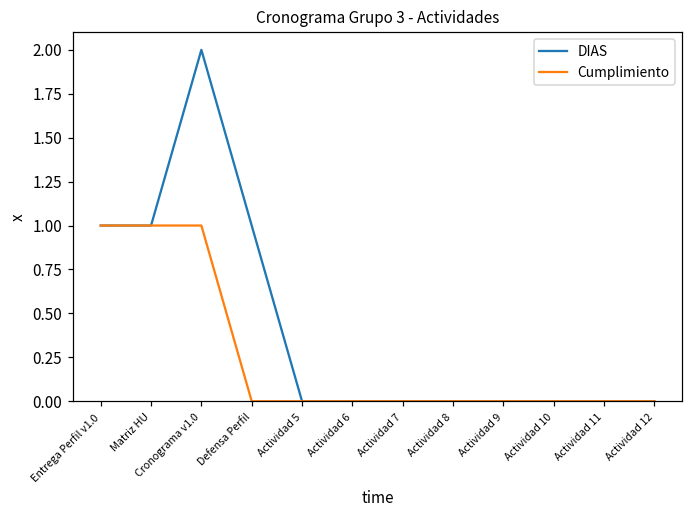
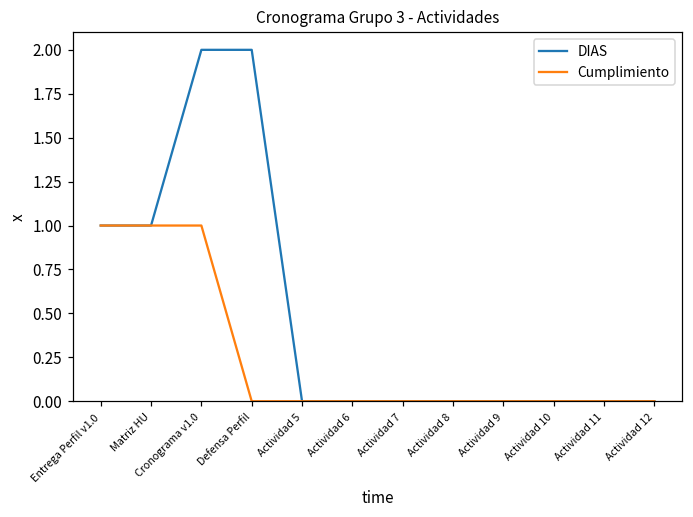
  {
    "DIAS": {
      "Cronograma v1.0": 2,
-     "Defensa Perfil": 1
+     "Defensa Perfil": 2
    },
    "Cumplimiento": {
      "Cronograma v1.0": 1,
      "Defensa Perfil": 0
    }
  }
